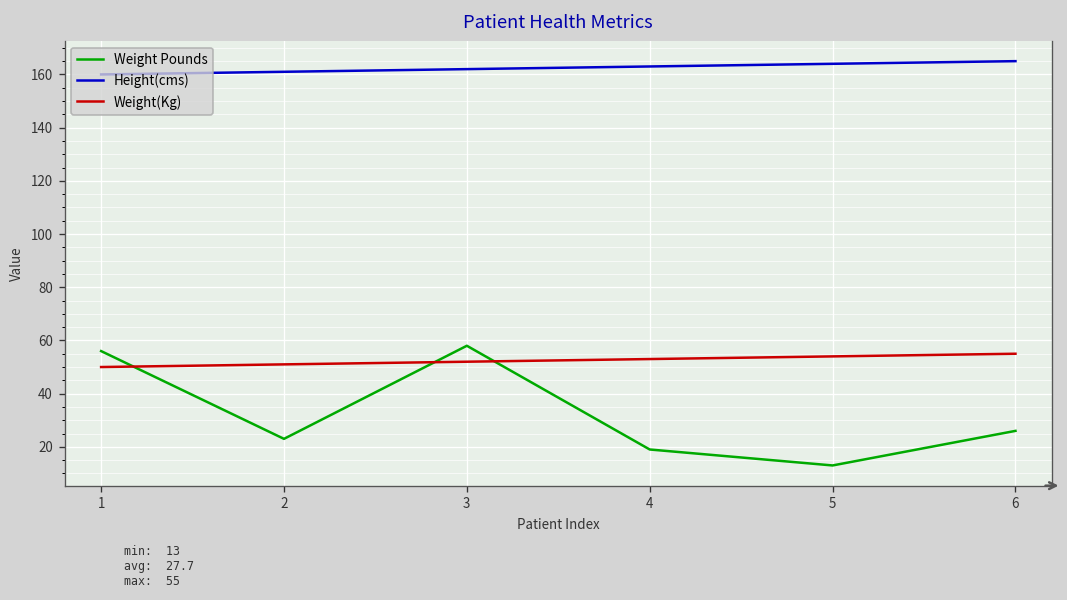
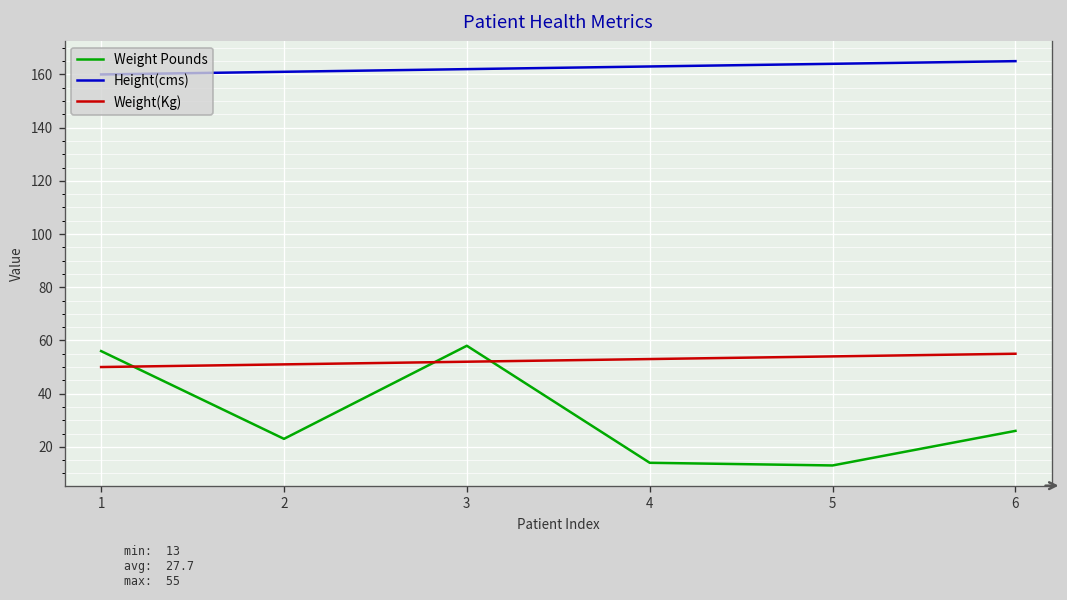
  {
    "Weight Pounds": {
      "1": 56,
      "2": 23,
      "3": 58,
-     "4": 19,
+     "4": 14,
      "5": 13,
      "6": 26
    },
    "Height(cms)": {
      "2": 161,
      "3": 162,
      "4": 163,
      "5": 164,
      "6": 165
    },
    "Weight(Kg)": {
      "1": 50,
      "2": 51,
      "3": 52,
      "4": 53,
      "5": 54,
      "6": 55
    }
  }
